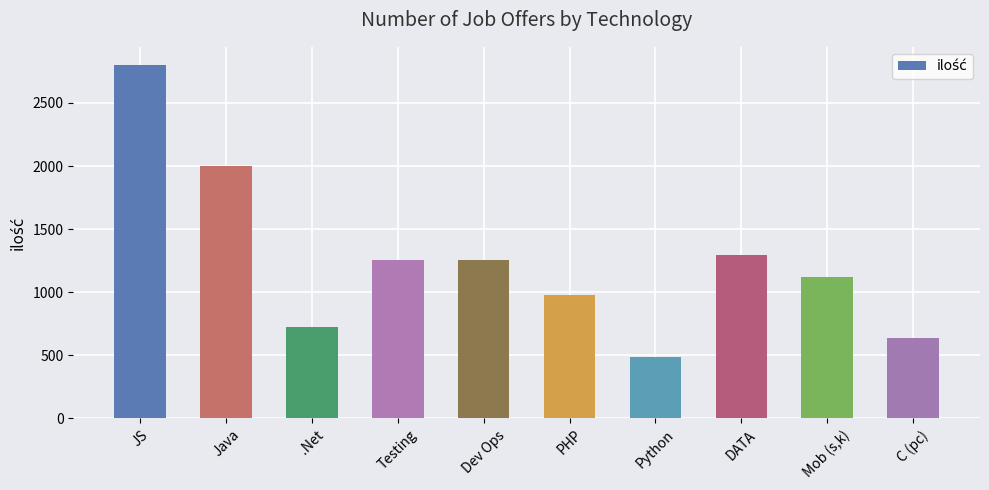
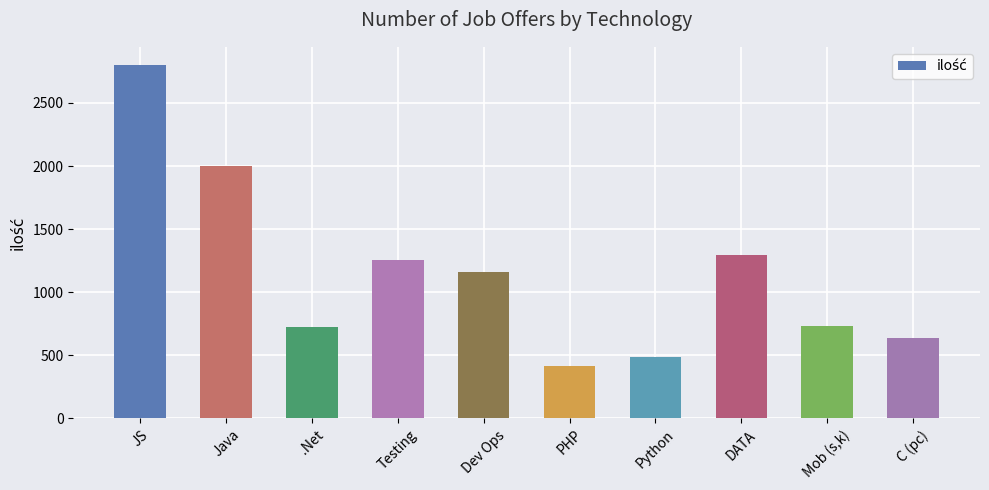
  {
    "JS": 2800,
    "Java": 2000,
    ".Net": 720,
    "Testing": 1250,
-   "Dev Ops": 1260,
-   "PHP": 980,
+   "Dev Ops": 1160,
+   "PHP": 420,
    "Python": 490,
    "DATA": 1290,
-   "Mob (s,k)": 1120,
+   "Mob (s,k)": 730,
    "C (pc)": 640
  }
